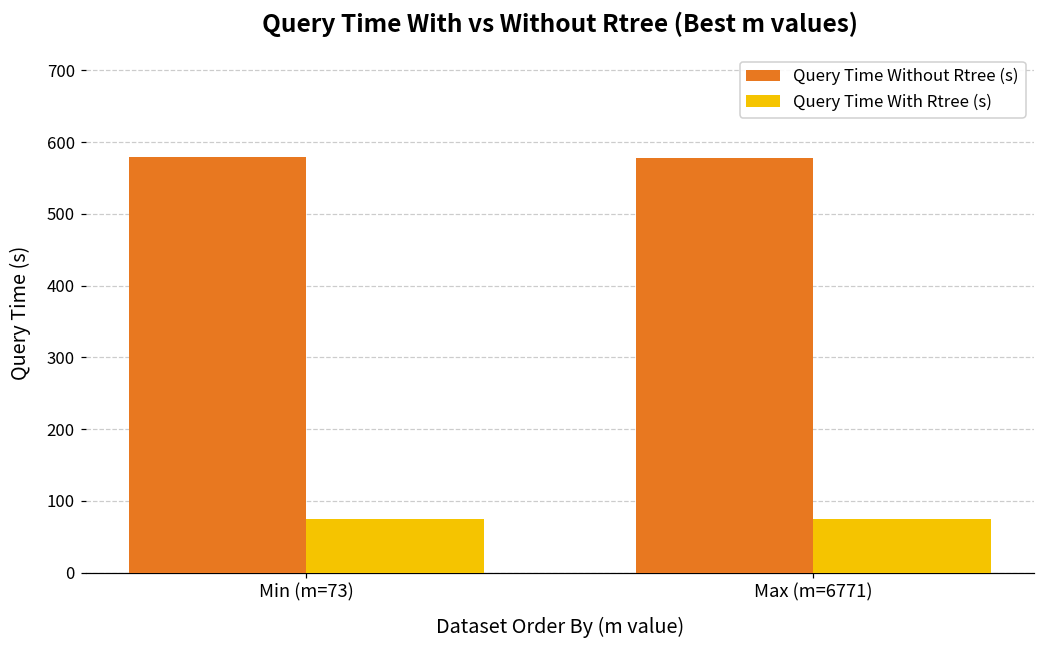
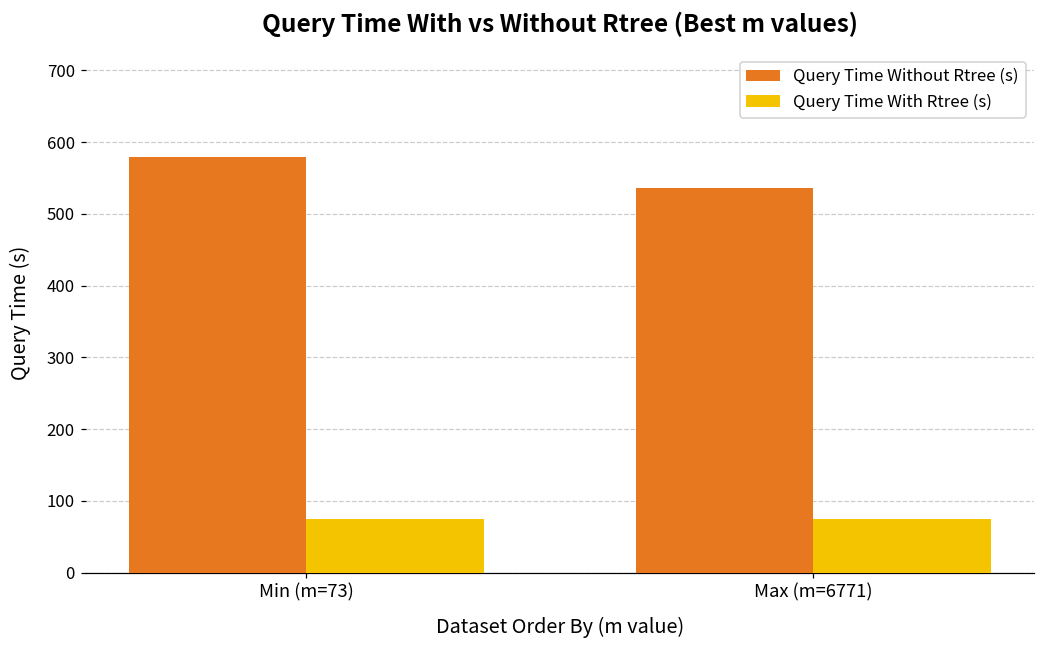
  {
    "Query Time Without Rtree (s)": {
      "Min (m=73)": 580,
-     "Max (m=6771)": 580
+     "Max (m=6771)": 540
    },
    "Query Time With Rtree (s)": {
      "Min (m=73)": 70,
      "Max (m=6771)": 80
    }
  }
